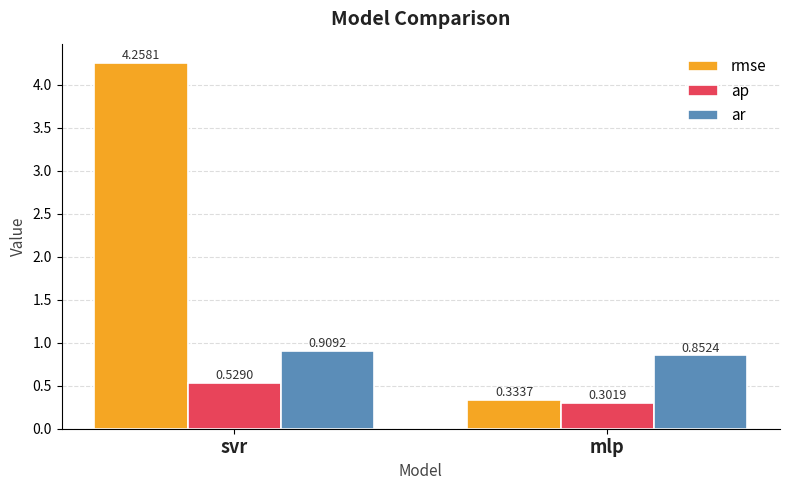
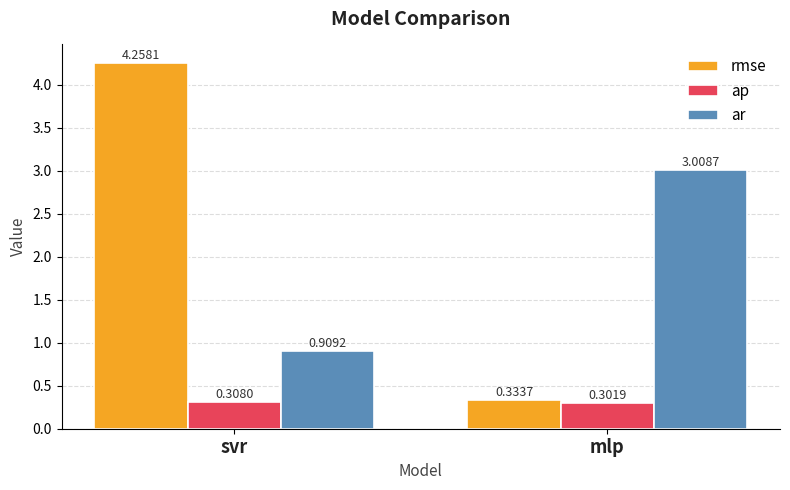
  {
    "rmse": {
      "svr": 4.2581,
      "mlp": 0.3337
    },
    "ap": {
-     "svr": 0.5290,
+     "svr": 0.3080,
      "mlp": 0.3019
    },
    "ar": {
      "svr": 0.9092,
-     "mlp": 0.8524
+     "mlp": 3.0087
    }
  }
